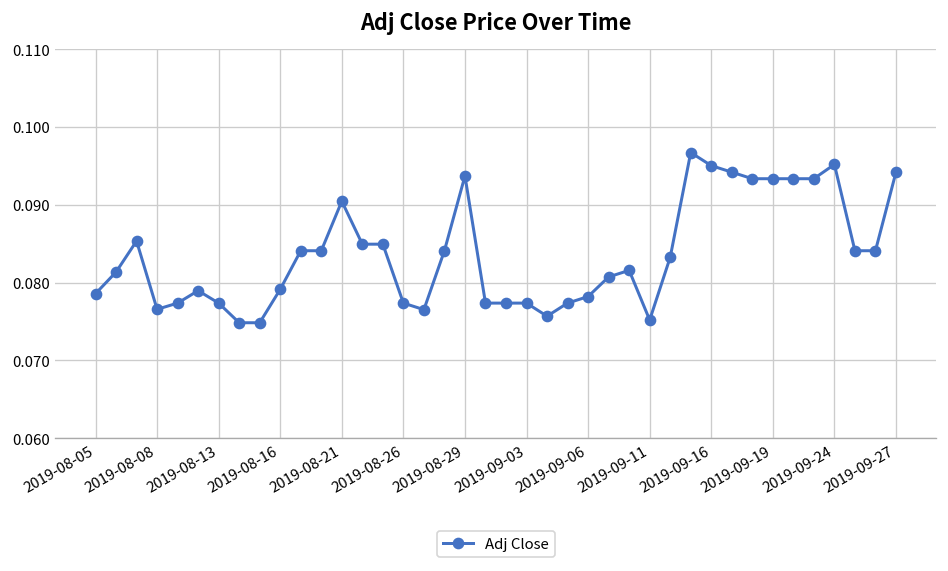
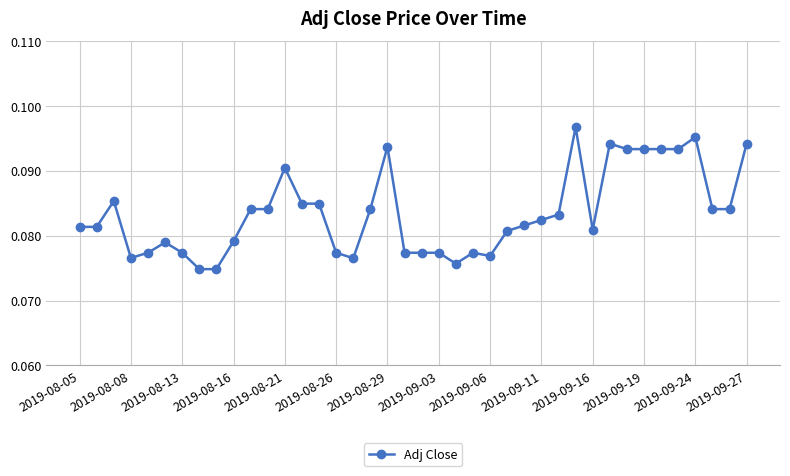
  {
-   "2019-08-05": 0.079,
+   "2019-08-05": 0.081,
    "2019-08-08": 0.077,
    "2019-08-13": 0.077,
    "2019-08-16": 0.079,
    "2019-08-21": 0.090,
    "2019-08-26": 0.077,
    "2019-08-29": 0.094,
    "2019-09-03": 0.077,
-   "2019-09-06": 0.078,
-   "2019-09-11": 0.075,
-   "2019-09-16": 0.095,
+   "2019-09-06": 0.077,
+   "2019-09-11": 0.082,
+   "2019-09-16": 0.081,
    "2019-09-19": 0.093,
    "2019-09-24": 0.095,
    "2019-09-27": 0.094
  }
